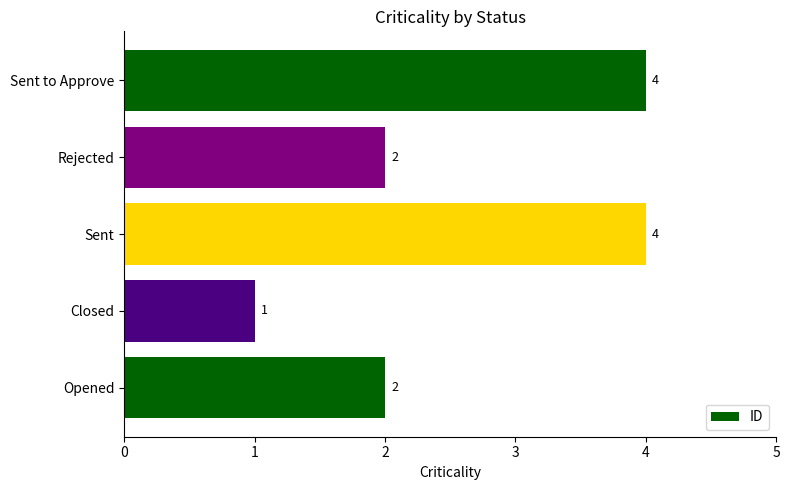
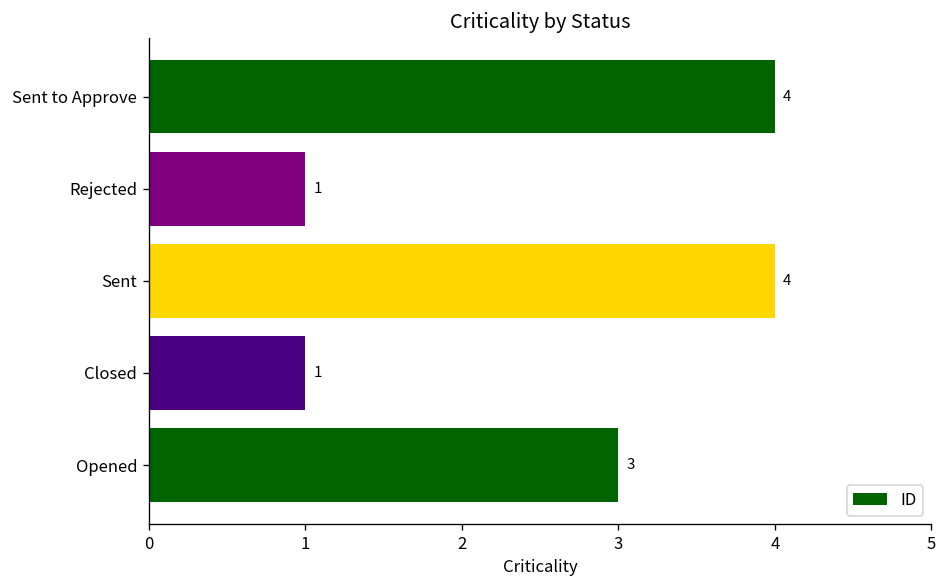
  {
    "Sent to Approve": 4,
-   "Rejected": 2,
+   "Rejected": 1,
    "Sent": 4,
    "Closed": 1,
-   "Opened": 2
+   "Opened": 3
  }
